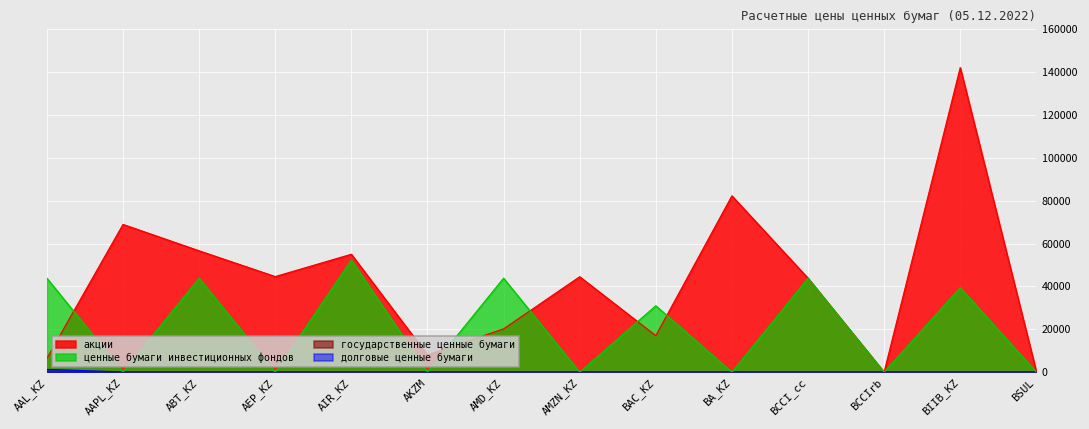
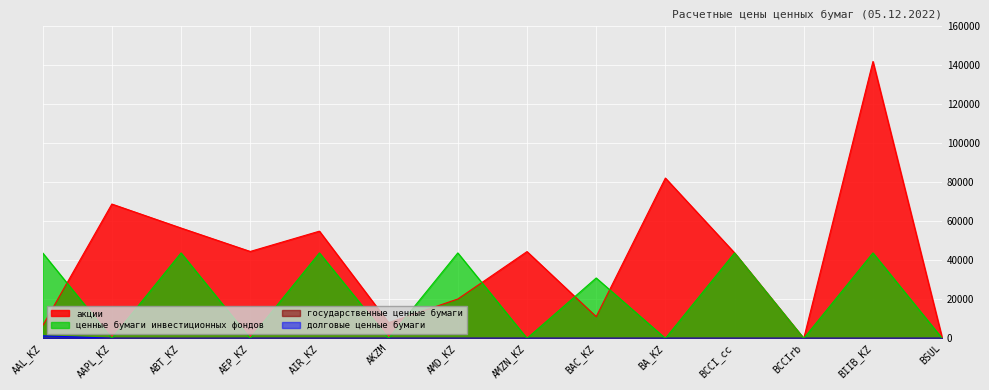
  {
    "акции": {
      "AAL_KZ": 6000,
      "AAPL_KZ": 69000,
      "ABT_KZ": 57000,
      "AEP_KZ": 45000,
      "AIR_KZ": 55000,
      "AMD_KZ": 20000,
      "AMZN_KZ": 45000,
-     "BAC_KZ": 17000,
+     "BAC_KZ": 11000,
      "BA_KZ": 82000,
      "BIIB_KZ": 142000
    },
    "ценные бумаги инвестиционных фондов": {
      "AAL_KZ": 44000,
      "ABT_KZ": 44000,
-     "AIR_KZ": 52000,
+     "AIR_KZ": 44000,
      "AMD_KZ": 44000,
      "BAC_KZ": 31000,
-     "BIIB_KZ": 39000
+     "BIIB_KZ": 44000
    }
  }
